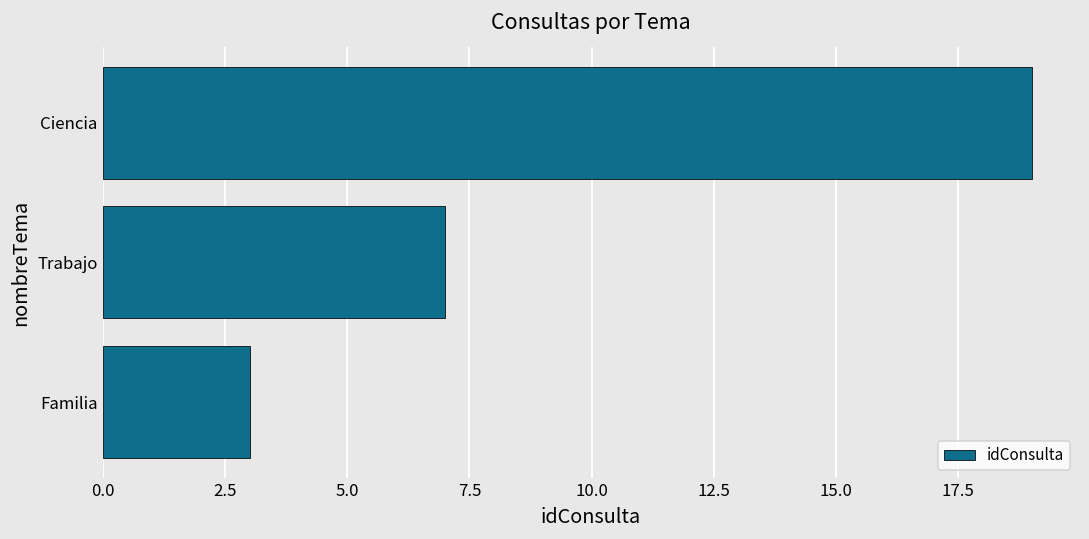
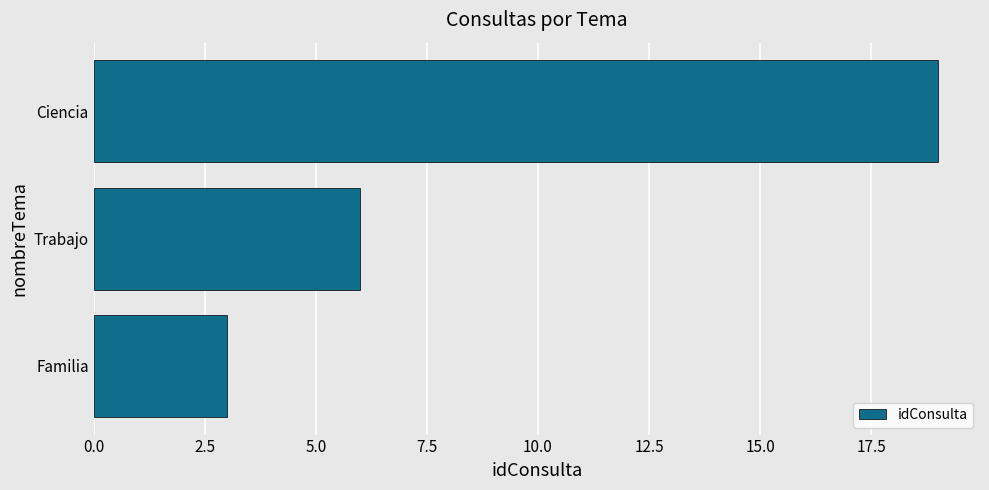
  {
    "Ciencia": 19,
-   "Trabajo": 7,
+   "Trabajo": 6,
    "Familia": 3
  }
